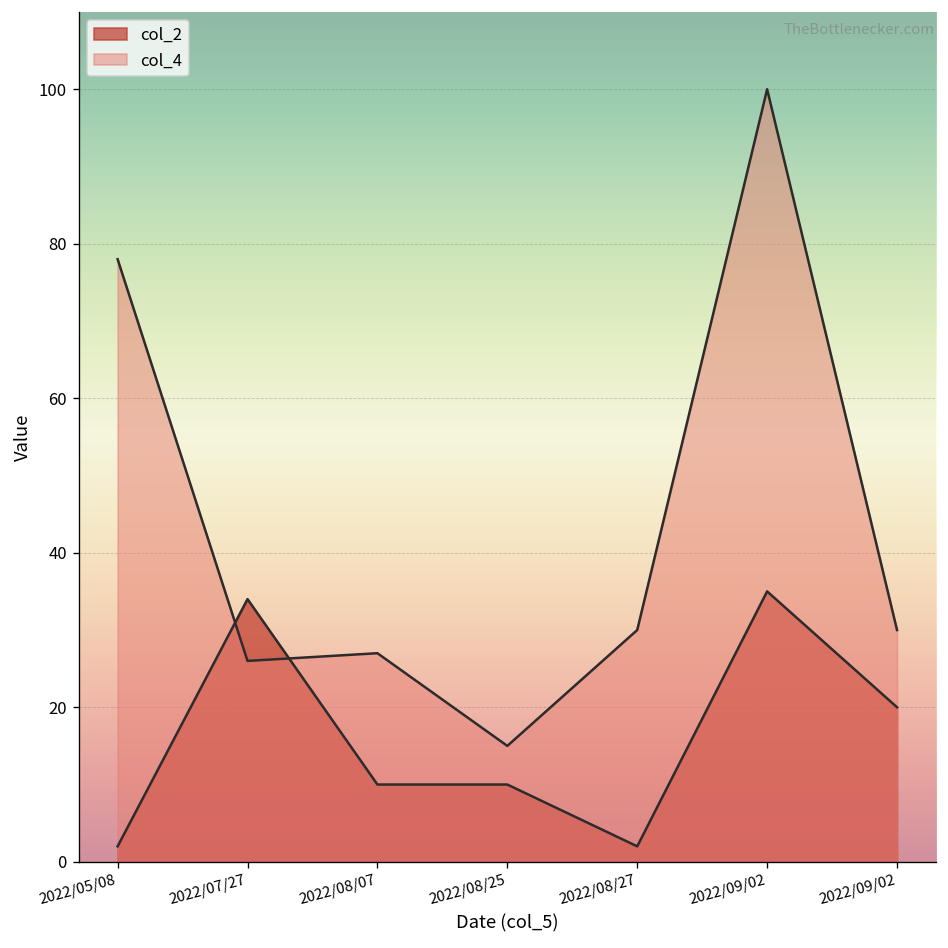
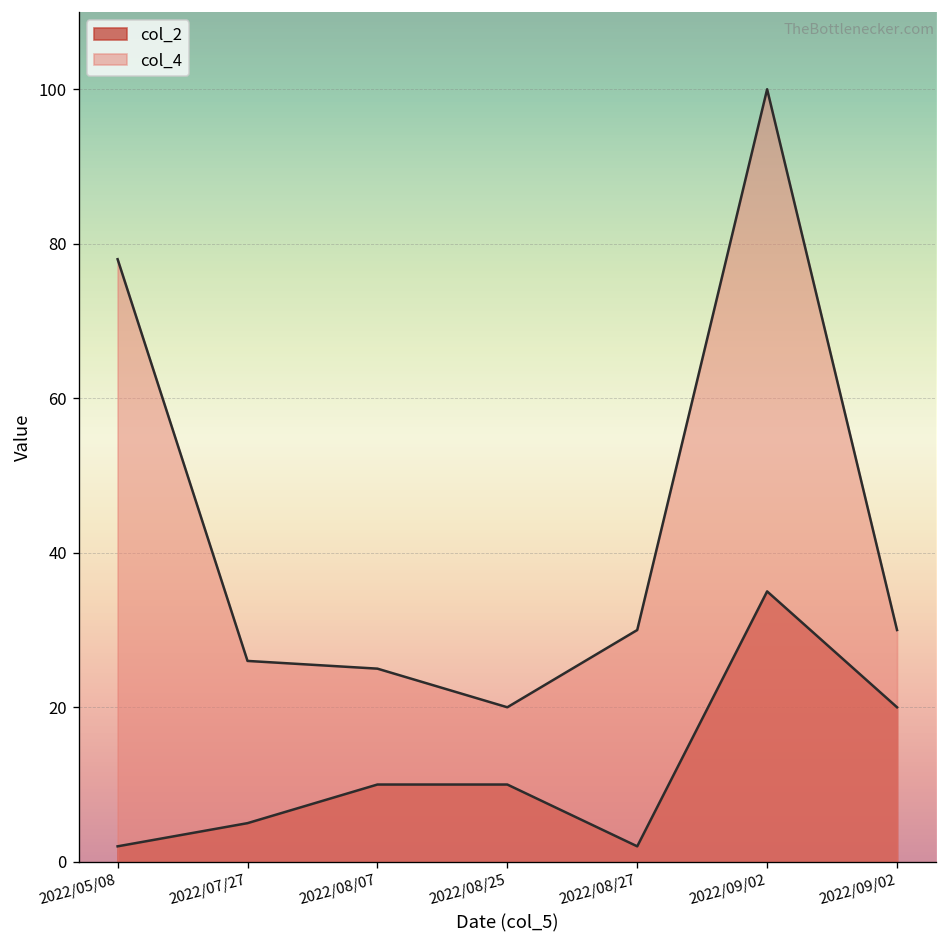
  {
    "col_2": {
      "2022/05/08": 2,
-     "2022/07/27": 34,
+     "2022/07/27": 5,
      "2022/08/07": 10,
      "2022/08/25": 10,
      "2022/08/27": 2
    },
    "col_4": {
      "2022/05/08": 78,
      "2022/07/27": 26,
-     "2022/08/07": 27,
-     "2022/08/25": 15,
+     "2022/08/07": 25,
+     "2022/08/25": 20,
      "2022/08/27": 30
    }
  }
